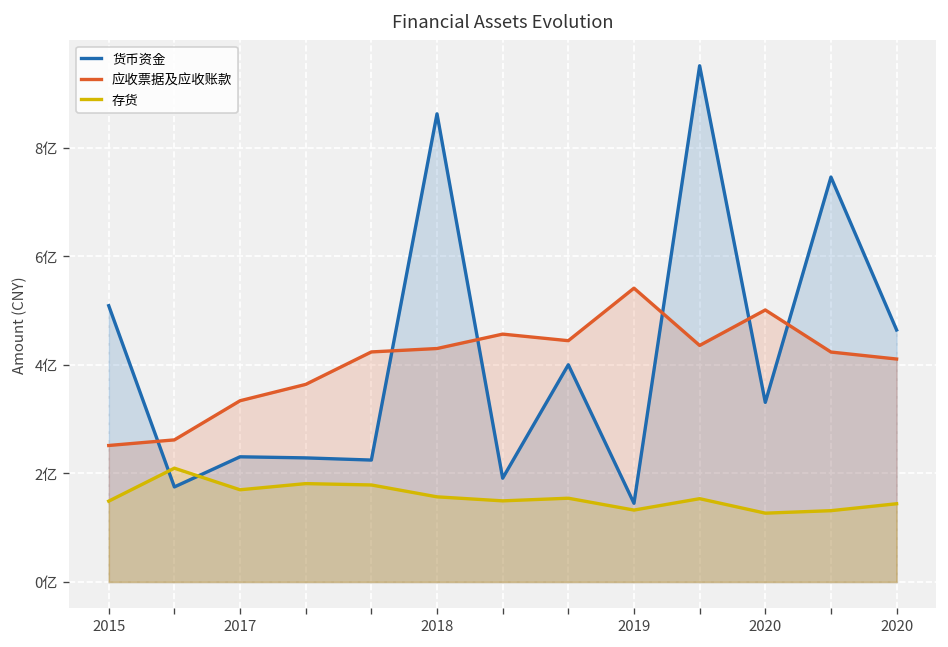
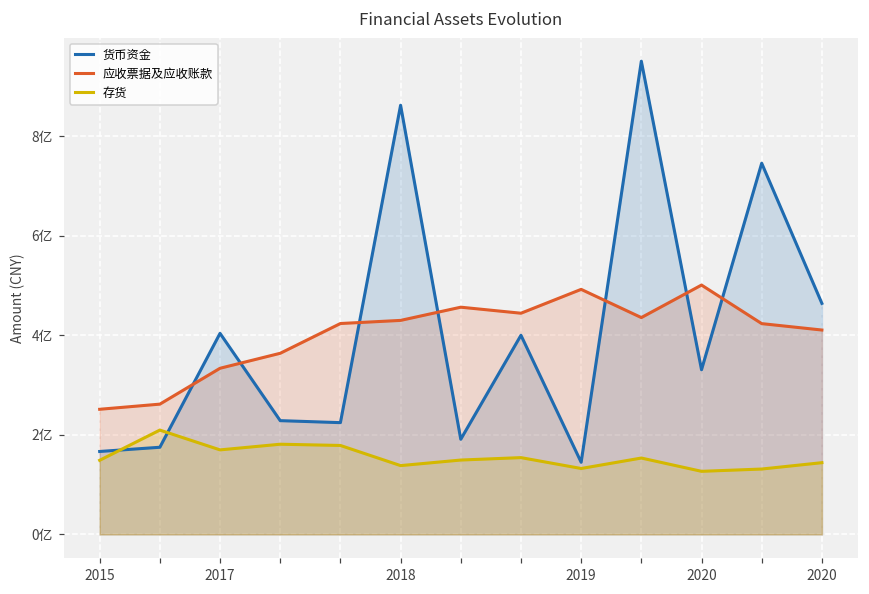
  {
    "货币资金": {
-     "2015": "5.1亿",
-     "2017": "2.3亿",
+     "2015": "1.7亿",
+     "2017": "4.0亿",
      "2018": "8.6亿",
      "2019": "1.4亿"
    },
    "应收票据及应收账款": {
      "2015": "2.5亿",
      "2017": "3.3亿",
      "2018": "4.3亿",
-     "2019": "5.4亿"
+     "2019": "4.9亿"
    },
    "存货": {
      "2015": "1.5亿",
      "2017": "1.7亿",
-     "2018": "1.6亿",
+     "2018": "1.4亿",
      "2019": "1.3亿"
    }
  }
